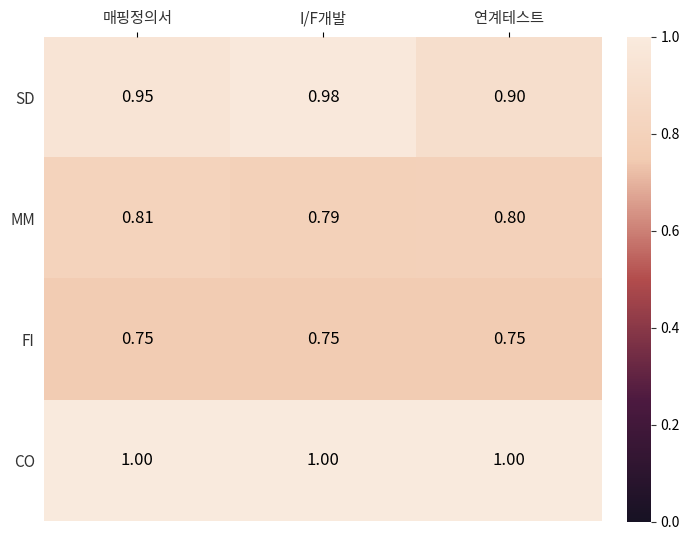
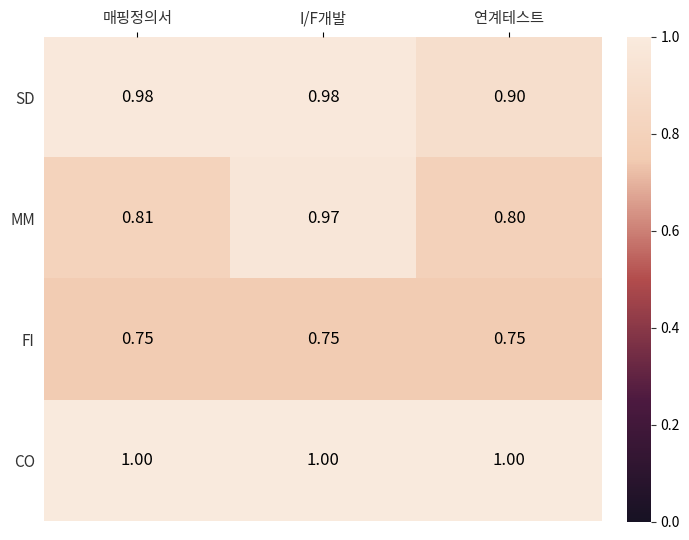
  {
    "SD": {
-     "매핑정의서": 0.95,
+     "매핑정의서": 0.98,
      "I/F개발": 0.98,
      "연계테스트": 0.90
    },
    "MM": {
      "매핑정의서": 0.81,
-     "I/F개발": 0.79,
+     "I/F개발": 0.97,
      "연계테스트": 0.80
    },
    "FI": {
      "매핑정의서": 0.75,
      "I/F개발": 0.75,
      "연계테스트": 0.75
    },
    "CO": {
      "매핑정의서": 1.00,
      "I/F개발": 1.00,
      "연계테스트": 1.00
    }
  }
